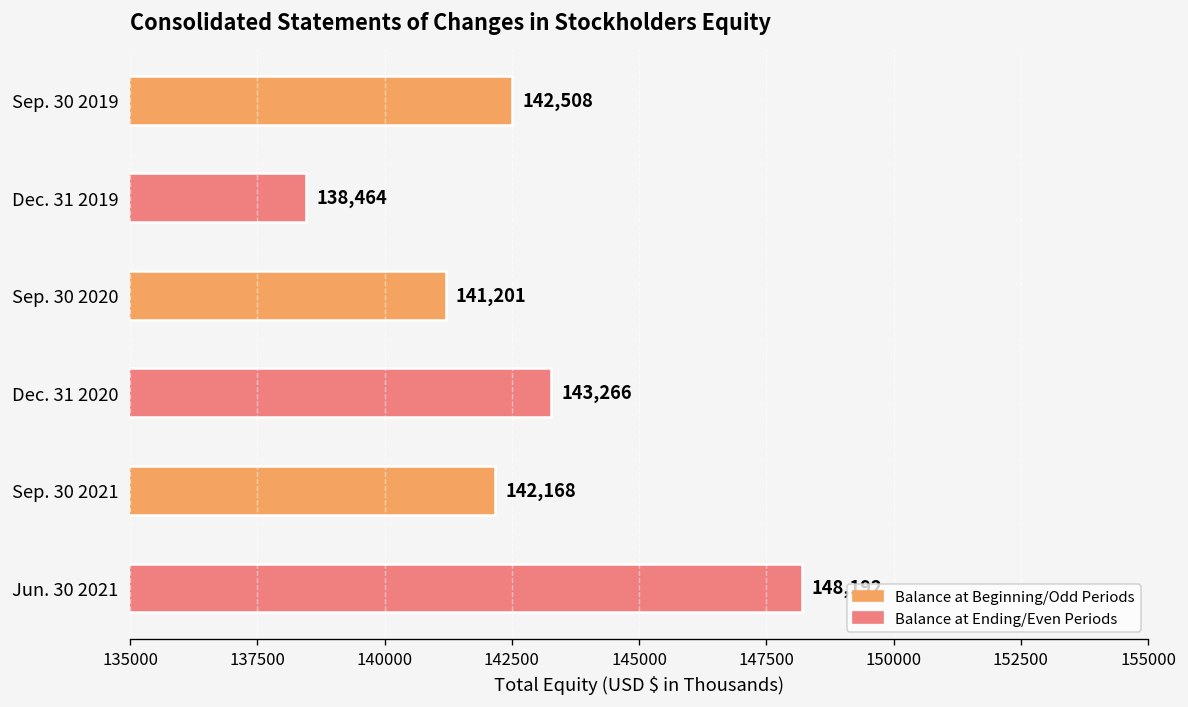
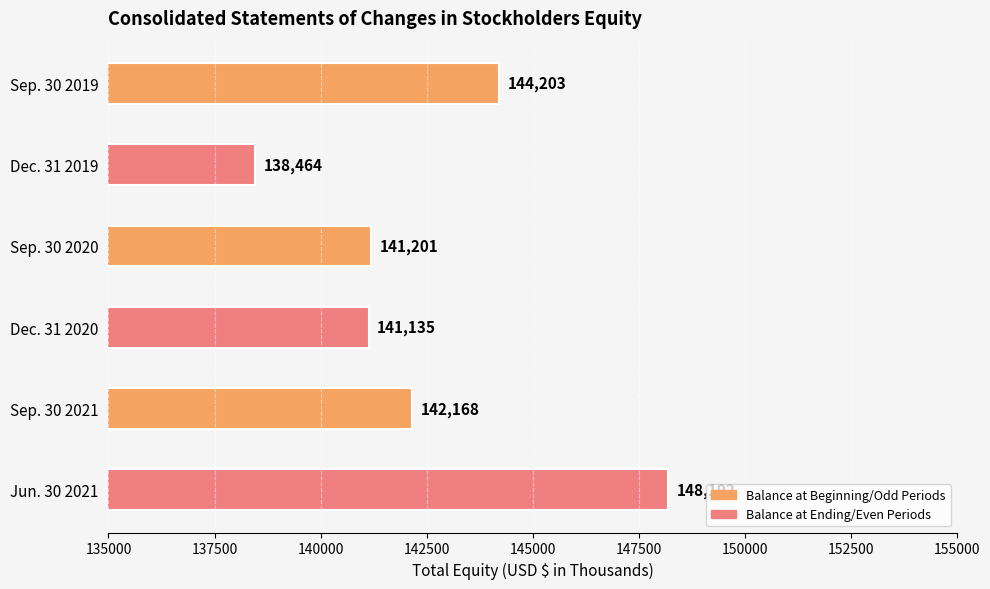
  {
-   "Sep. 30 2019": "142,508",
+   "Sep. 30 2019": "144,203",
    "Dec. 31 2019": "138,464",
    "Sep. 30 2020": "141,201",
-   "Dec. 31 2020": "143,266",
+   "Dec. 31 2020": "141,135",
    "Sep. 30 2021": "142,168"
  }
